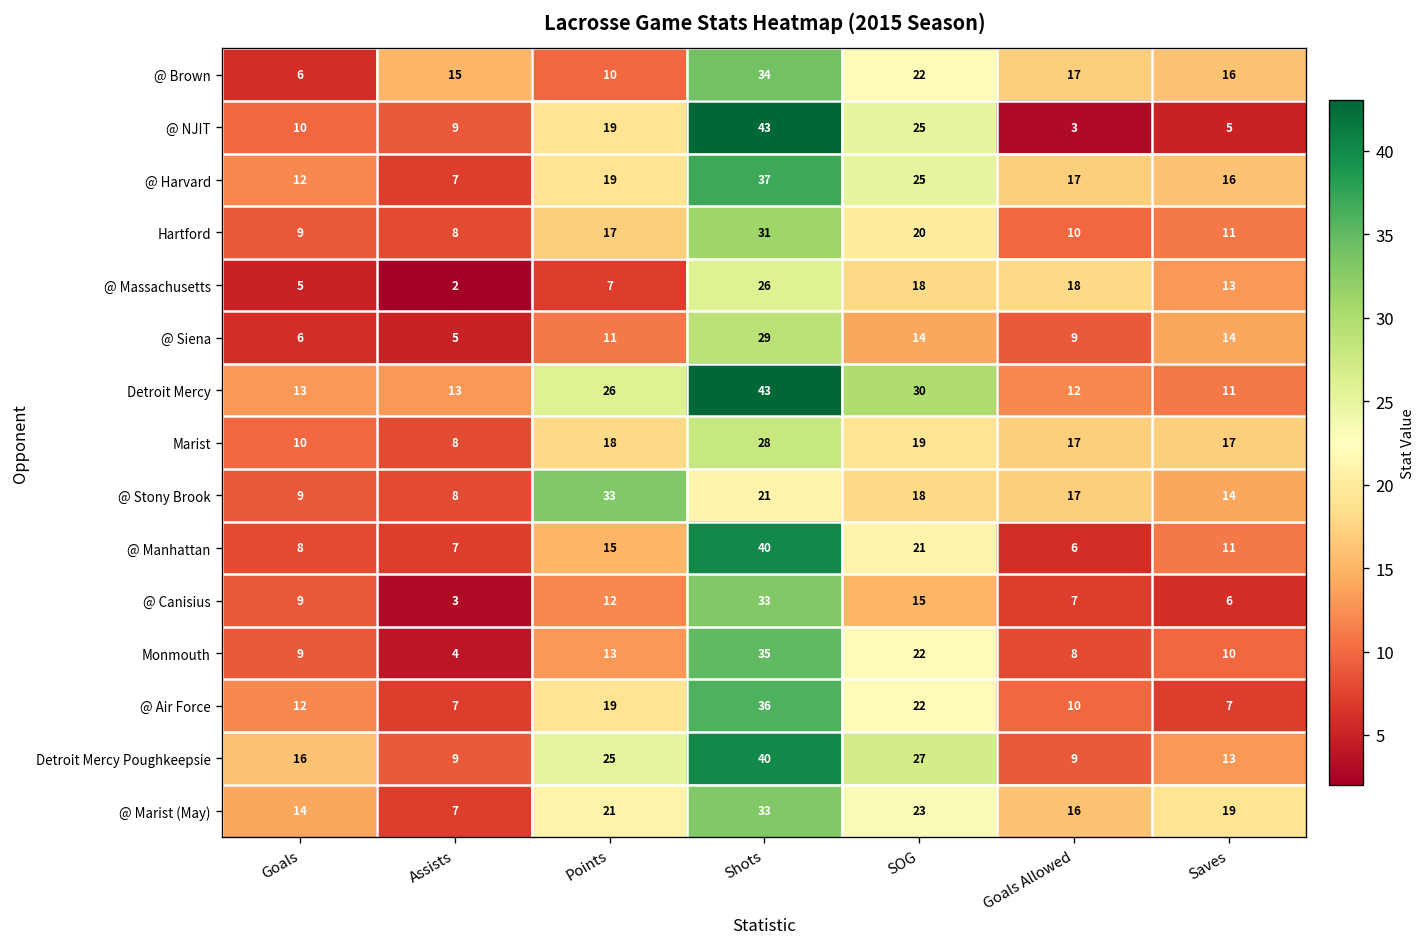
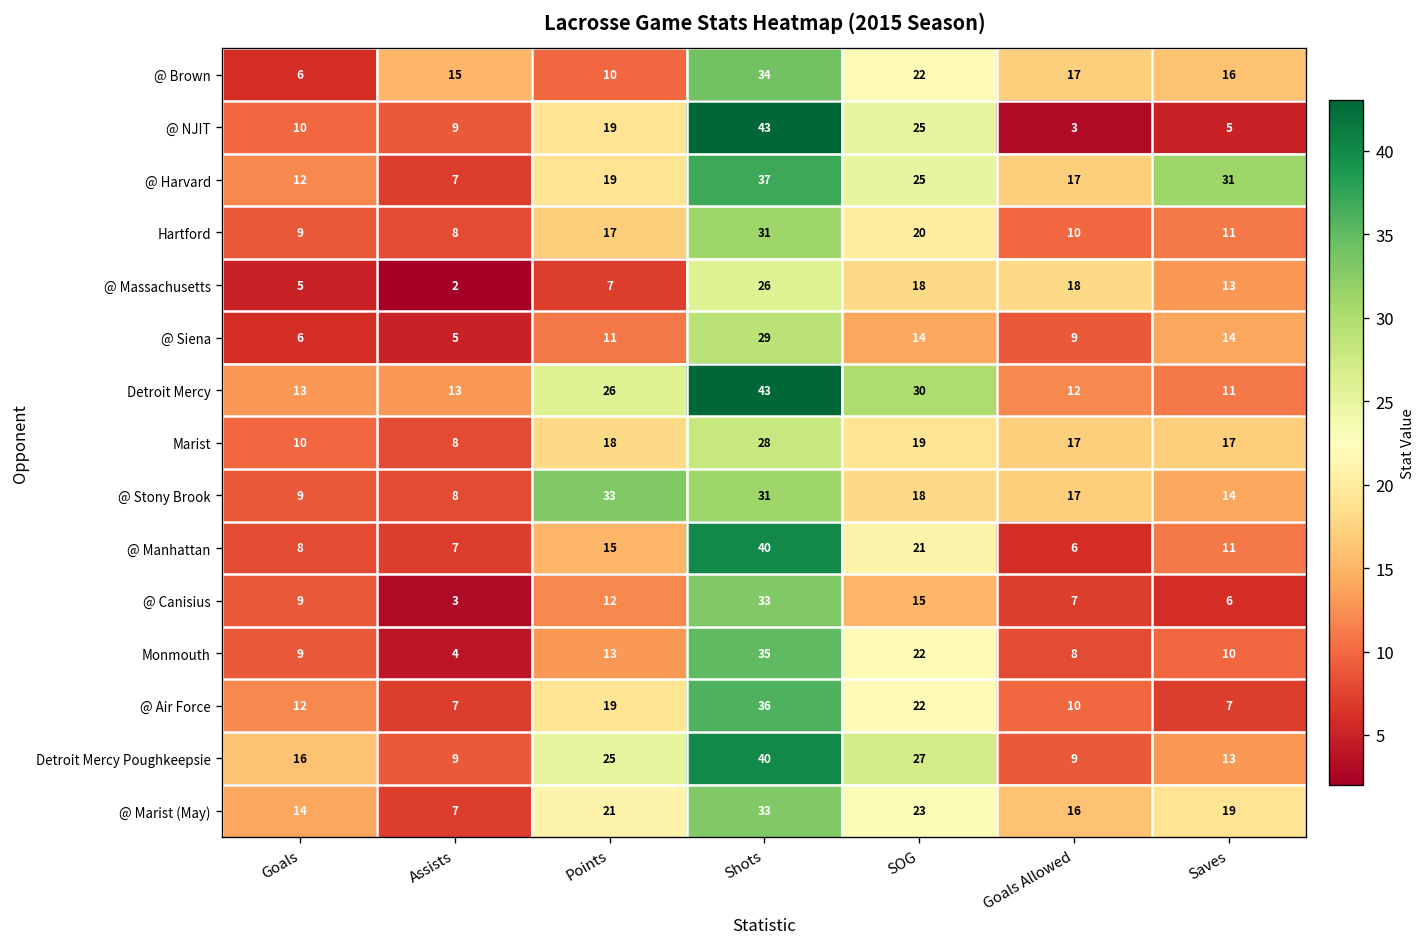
  {
    "@ Brown": {
      "Goals": 6,
      "Assists": 15,
      "Points": 10,
      "Shots": 34,
      "SOG": 22,
      "Goals Allowed": 17,
      "Saves": 16
    },
    "@ NJIT": {
      "Goals": 10,
      "Assists": 9,
      "Points": 19,
      "Shots": 43,
      "SOG": 25,
      "Goals Allowed": 3,
      "Saves": 5
    },
    "@ Harvard": {
      "Goals": 12,
      "Assists": 7,
      "Points": 19,
      "Shots": 37,
      "SOG": 25,
      "Goals Allowed": 17,
-     "Saves": 16
+     "Saves": 31
    },
    "Hartford": {
      "Goals": 9,
      "Assists": 8,
      "Points": 17,
      "Shots": 31,
      "SOG": 20,
      "Goals Allowed": 10,
      "Saves": 11
    },
    "@ Massachusetts": {
      "Goals": 5,
      "Assists": 2,
      "Points": 7,
      "Shots": 26,
      "SOG": 18,
      "Goals Allowed": 18,
      "Saves": 13
    },
    "@ Siena": {
      "Goals": 6,
      "Assists": 5,
      "Points": 11,
      "Shots": 29,
      "SOG": 14,
      "Goals Allowed": 9,
      "Saves": 14
    },
    "Detroit Mercy": {
      "Goals": 13,
      "Assists": 13,
      "Points": 26,
      "Shots": 43,
      "SOG": 30,
      "Goals Allowed": 12,
      "Saves": 11
    },
    "Marist": {
      "Goals": 10,
      "Assists": 8,
      "Points": 18,
      "Shots": 28,
      "SOG": 19,
      "Goals Allowed": 17,
      "Saves": 17
    },
    "@ Stony Brook": {
      "Goals": 9,
      "Assists": 8,
      "Points": 33,
-     "Shots": 21,
+     "Shots": 31,
      "SOG": 18,
      "Goals Allowed": 17,
      "Saves": 14
    },
    "@ Manhattan": {
      "Goals": 8,
      "Assists": 7,
      "Points": 15,
      "Shots": 40,
      "SOG": 21,
      "Goals Allowed": 6,
      "Saves": 11
    },
    "@ Canisius": {
      "Goals": 9,
      "Assists": 3,
      "Points": 12,
      "Shots": 33,
      "SOG": 15,
      "Goals Allowed": 7,
      "Saves": 6
    },
    "Monmouth": {
      "Goals": 9,
      "Assists": 4,
      "Points": 13,
      "Shots": 35,
      "SOG": 22,
      "Goals Allowed": 8,
      "Saves": 10
    },
    "@ Air Force": {
      "Goals": 12,
      "Assists": 7,
      "Points": 19,
      "Shots": 36,
      "SOG": 22,
      "Goals Allowed": 10,
      "Saves": 7
    },
    "Detroit Mercy Poughkeepsie": {
      "Goals": 16,
      "Assists": 9,
      "Points": 25,
      "Shots": 40,
      "SOG": 27,
      "Goals Allowed": 9,
      "Saves": 13
    },
    "@ Marist (May)": {
      "Goals": 14,
      "Assists": 7,
      "Points": 21,
      "Shots": 33,
      "SOG": 23,
      "Goals Allowed": 16,
      "Saves": 19
    }
  }
